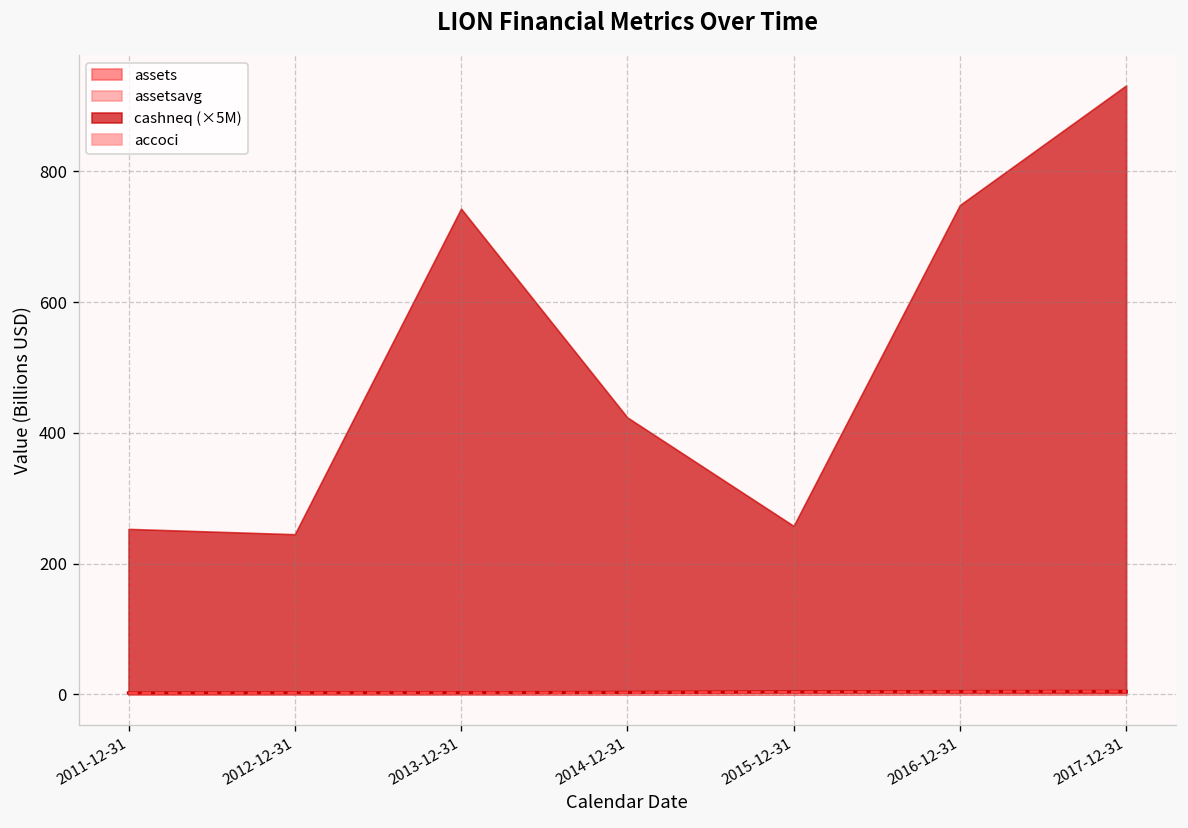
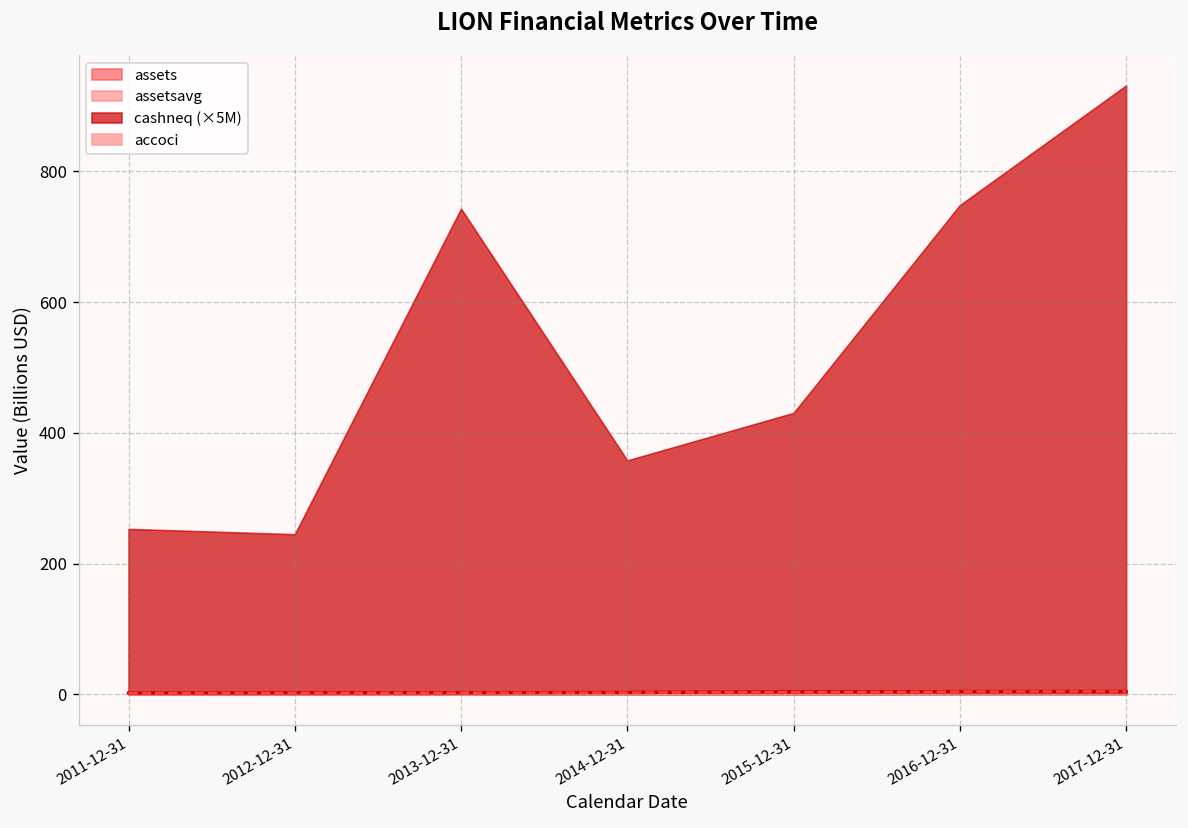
  {
    "cashneq (×5M)": {
      "2011-12-31": 250,
      "2012-12-31": 250,
      "2013-12-31": 740,
-     "2014-12-31": 420,
-     "2015-12-31": 260,
+     "2014-12-31": 360,
+     "2015-12-31": 430,
      "2016-12-31": 750,
      "2017-12-31": 930
    }
  }
